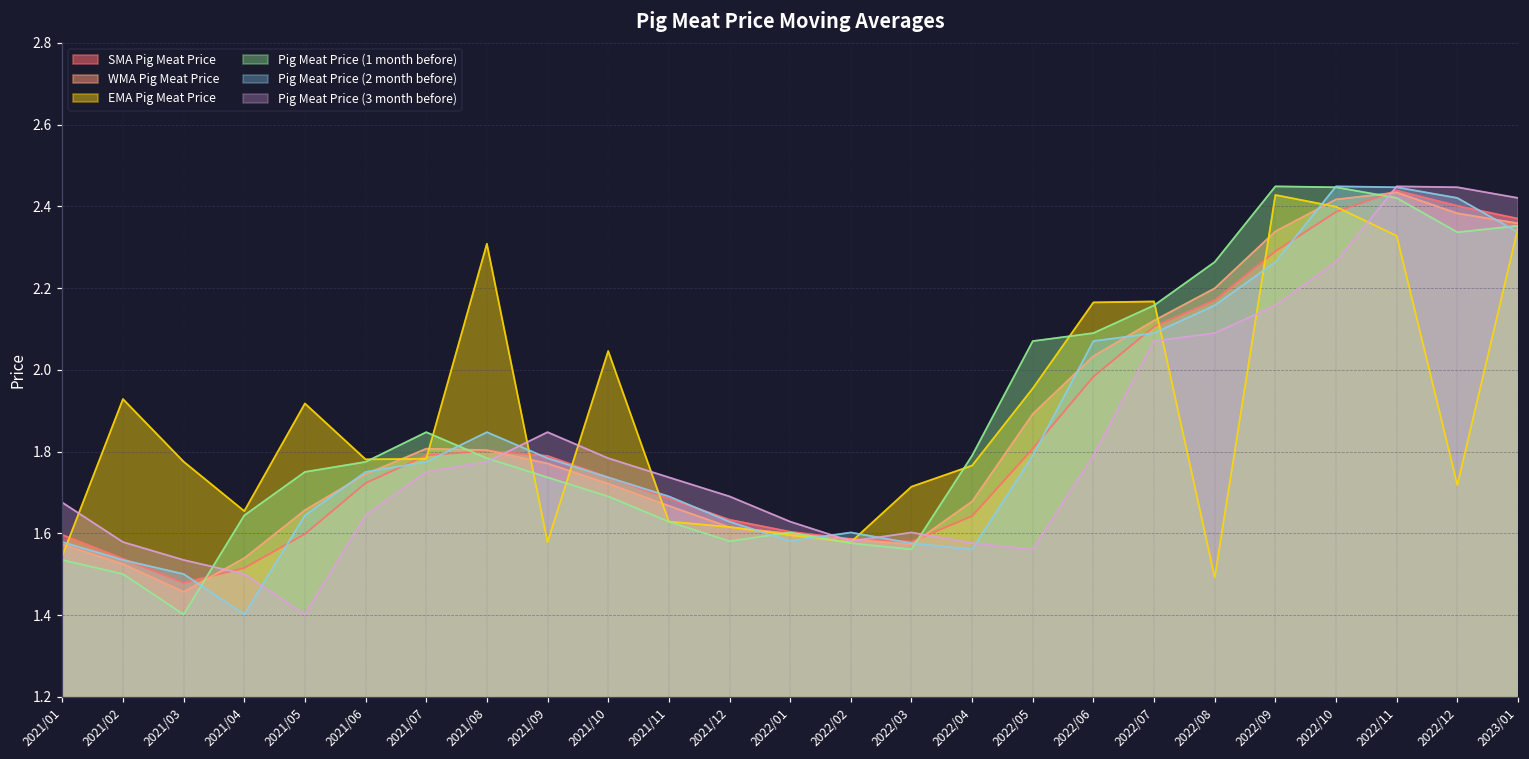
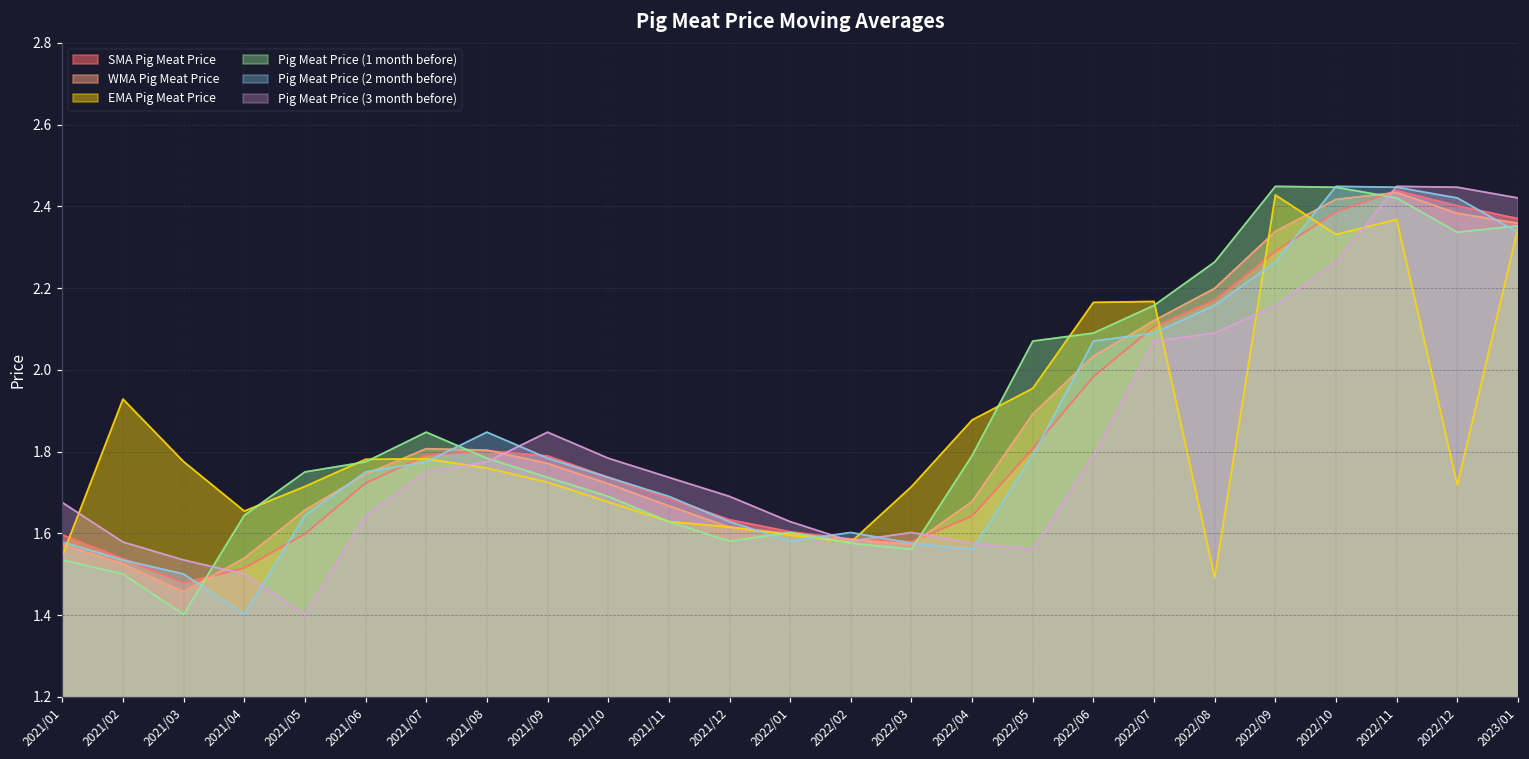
  {
    "EMA Pig Meat Price": {
      "2021/01": 1.54,
      "2021/02": 1.93,
      "2021/03": 1.78,
      "2021/04": 1.65,
-     "2021/05": 1.92,
+     "2021/05": 1.71,
      "2021/07": 1.78,
-     "2021/08": 2.31,
-     "2021/09": 1.58,
-     "2021/10": 2.05,
+     "2021/08": 1.76,
+     "2021/09": 1.72,
+     "2021/10": 1.68,
      "2022/03": 1.71,
-     "2022/04": 1.77,
+     "2022/04": 1.88,
      "2022/05": 1.95,
      "2022/06": 2.16,
      "2022/07": 2.17,
      "2022/08": 1.49,
      "2022/09": 2.43,
-     "2022/10": 2.40,
-     "2022/11": 2.33,
+     "2022/10": 2.33,
+     "2022/11": 2.37,
      "2022/12": 1.72
    }
  }
